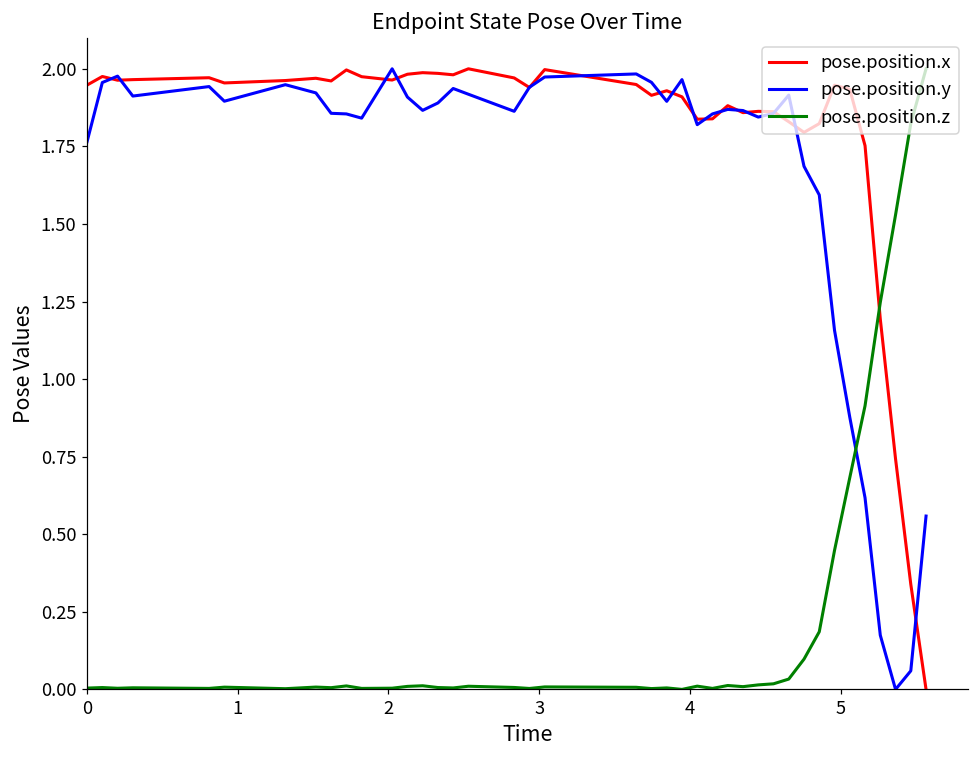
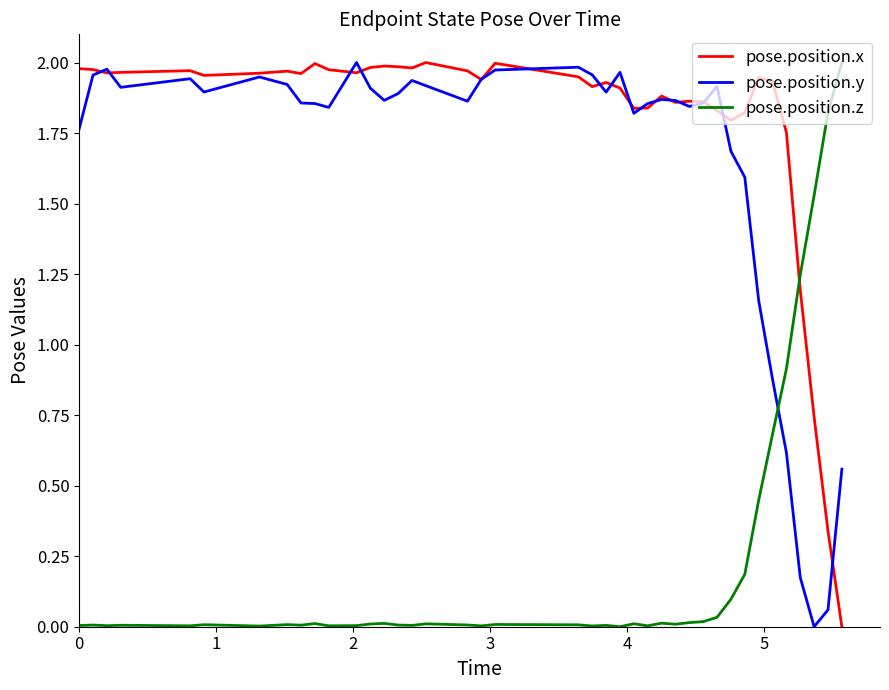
  {
    "pose.position.x": {
-     "0": 1.95
+     "0": 1.98
    },
    "pose.position.y": {
      "0": 1.77
    },
    "pose.position.z": {
      "0": 0.00
    }
  }
